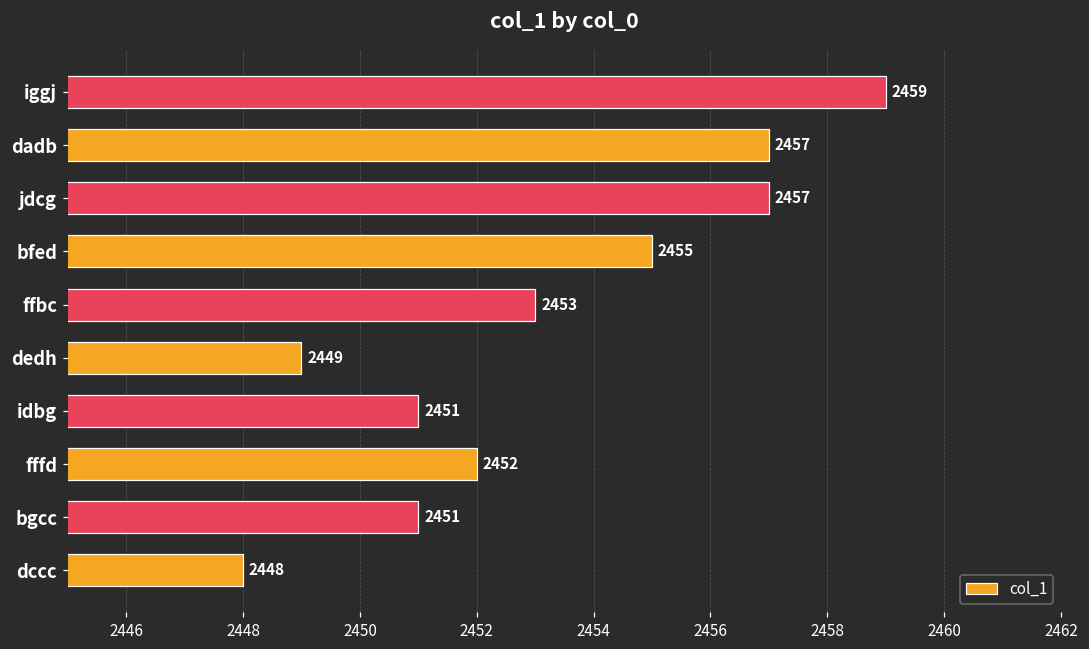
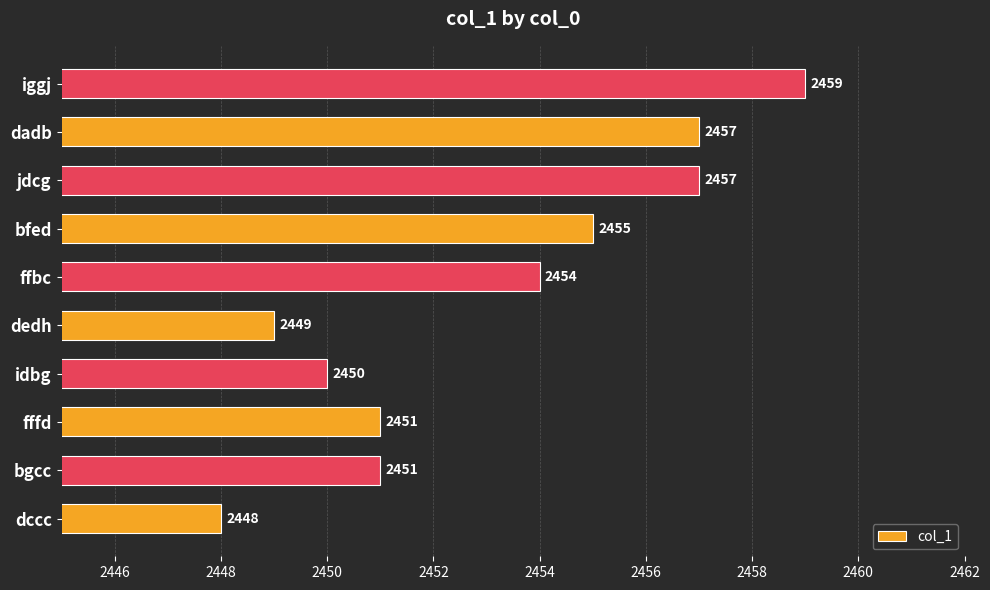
  {
    "iggj": 2459,
    "dadb": 2457,
    "jdcg": 2457,
    "bfed": 2455,
-   "ffbc": 2453,
+   "ffbc": 2454,
    "dedh": 2449,
-   "idbg": 2451,
-   "fffd": 2452,
+   "idbg": 2450,
+   "fffd": 2451,
    "bgcc": 2451,
    "dccc": 2448
  }
